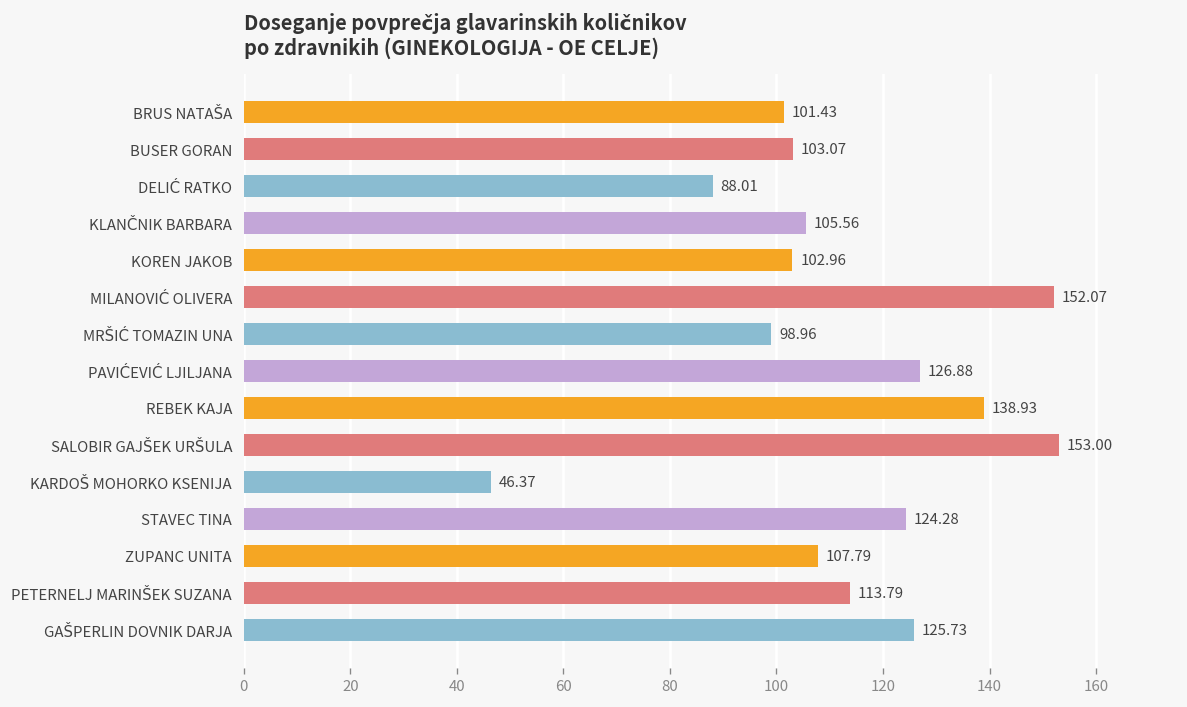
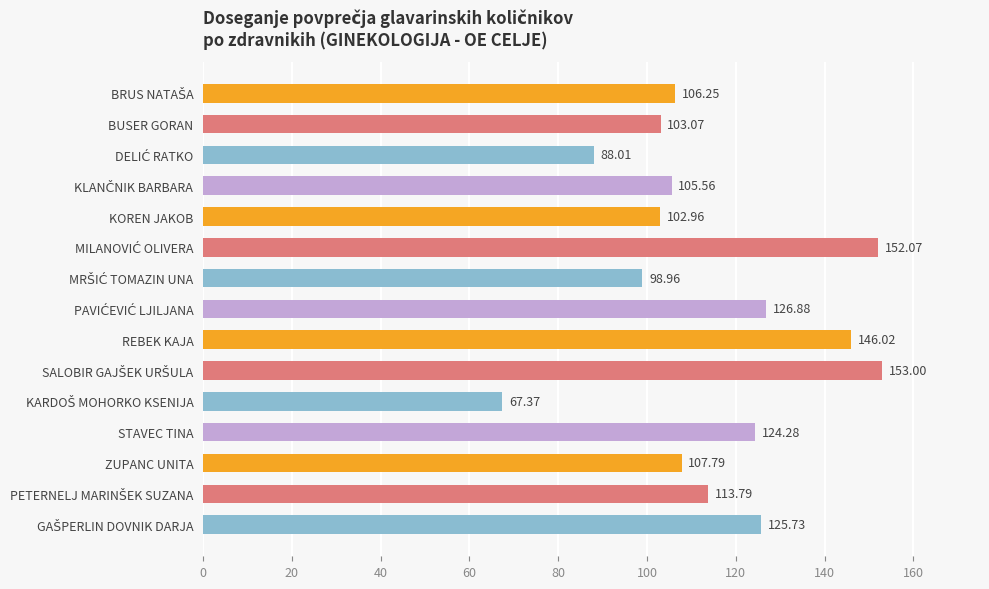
  {
-   "BRUS NATAŠA": 101.43,
+   "BRUS NATAŠA": 106.25,
    "BUSER GORAN": 103.07,
    "DELIĆ RATKO": 88.01,
    "KLANČNIK BARBARA": 105.56,
    "KOREN JAKOB": 102.96,
    "MILANOVIĆ OLIVERA": 152.07,
    "MRŠIĆ TOMAZIN UNA": 98.96,
    "PAVIĆEVIĆ LJILJANA": 126.88,
-   "REBEK KAJA": 138.93,
+   "REBEK KAJA": 146.02,
    "SALOBIR GAJŠEK URŠULA": 153.00,
-   "KARDOŠ MOHORKO KSENIJA": 46.37,
+   "KARDOŠ MOHORKO KSENIJA": 67.37,
    "STAVEC TINA": 124.28,
    "ZUPANC UNITA": 107.79,
    "PETERNELJ MARINŠEK SUZANA": 113.79,
    "GAŠPERLIN DOVNIK DARJA": 125.73
  }
